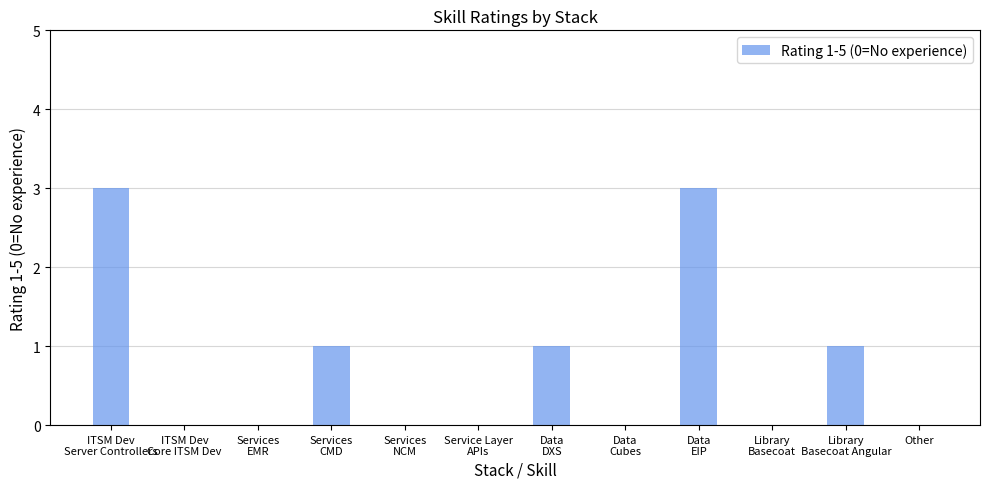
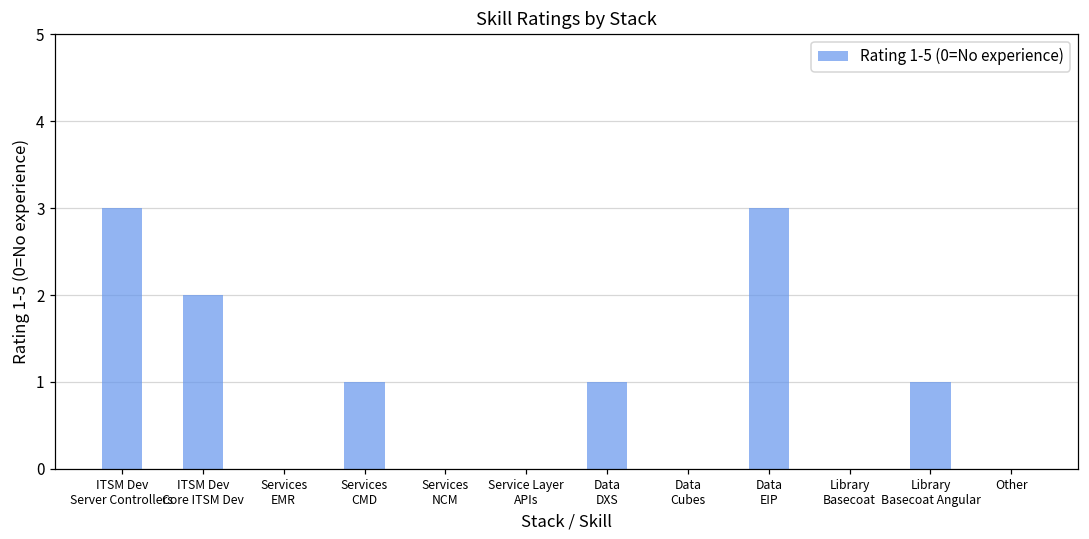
  {
    "ITSM Dev Server Controllers": 3,
-   "ITSM Dev Core ITSM Dev": 0,
+   "ITSM Dev Core ITSM Dev": 2,
    "Services EMR": 0,
    "Services CMD": 1,
    "Services NCM": 0,
    "Service Layer APIs": 0,
    "Data DXS": 1,
    "Data Cubes": 0,
    "Data EIP": 3,
    "Library Basecoat": 0,
    "Library Basecoat Angular": 1,
    "Other": 0
  }
